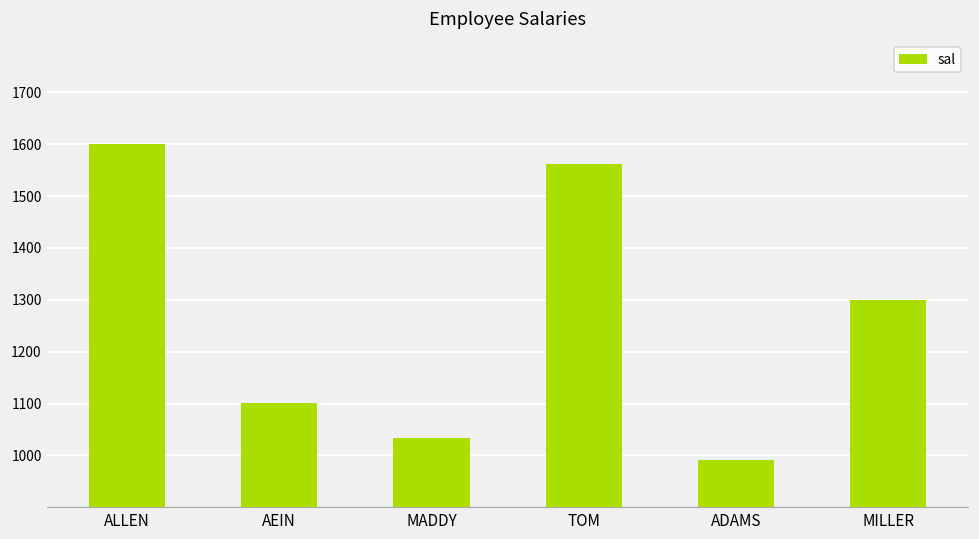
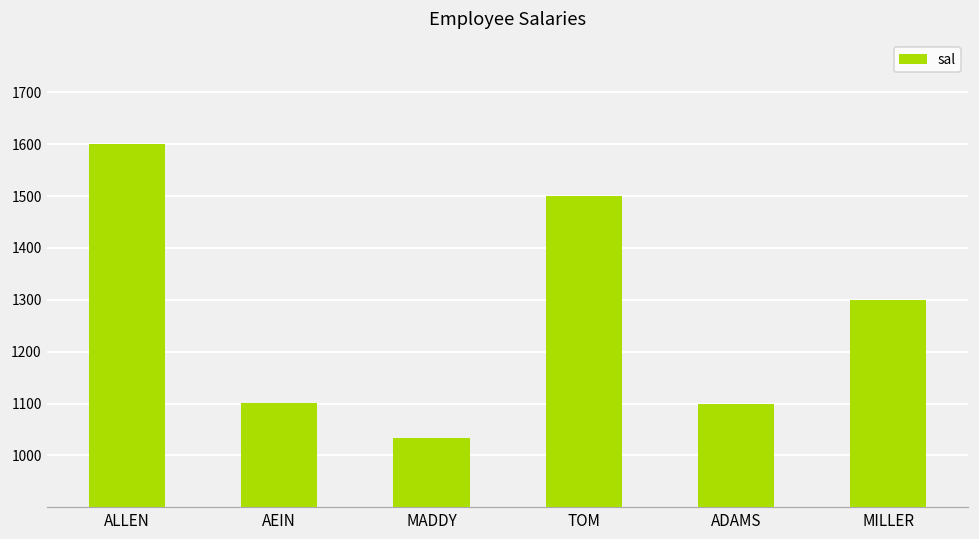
  {
    "ALLEN": 1600,
    "AEIN": 1100,
    "MADDY": 1030,
-   "TOM": 1560,
-   "ADAMS": 990,
+   "TOM": 1500,
+   "ADAMS": 1100,
    "MILLER": 1300
  }
